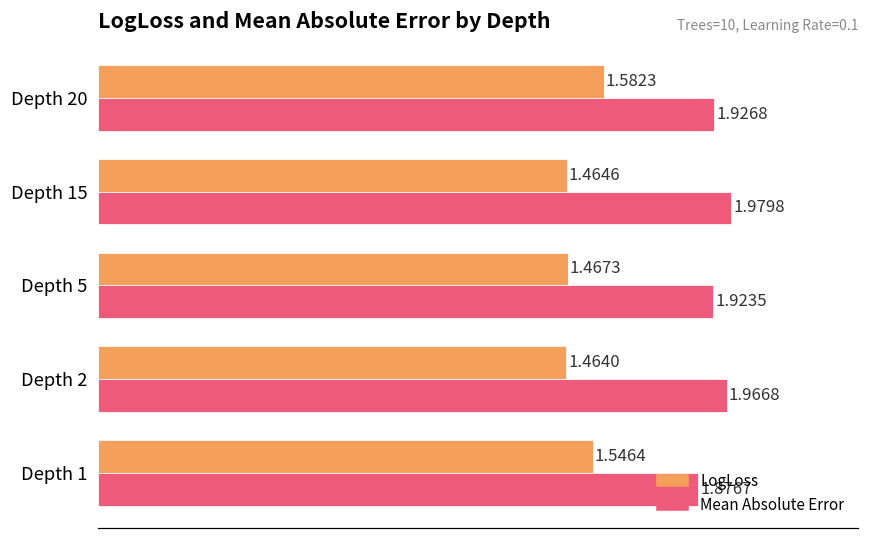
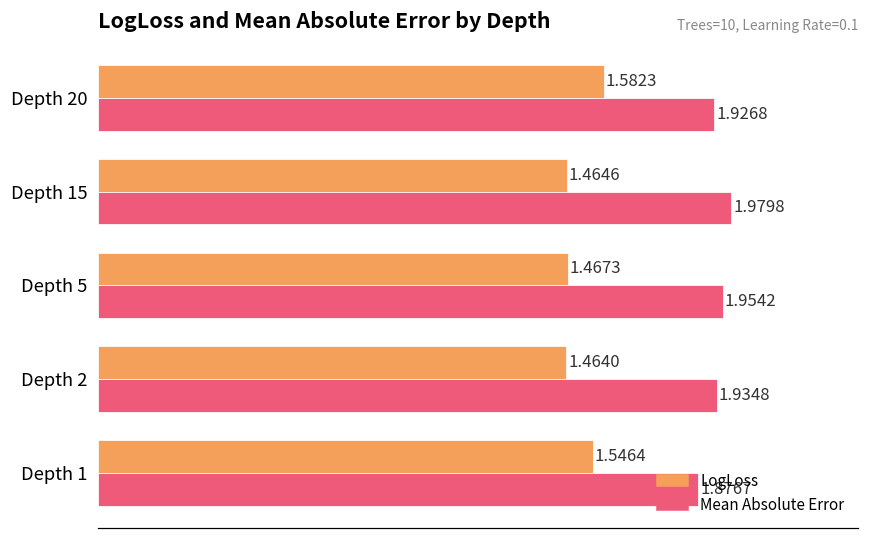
  {
    "LogLoss": {
      "Depth 20": 1.5823,
      "Depth 15": 1.4646,
      "Depth 5": 1.4673,
      "Depth 2": 1.4640,
      "Depth 1": 1.5464
    },
    "Mean Absolute Error": {
      "Depth 20": 1.9268,
      "Depth 15": 1.9798,
-     "Depth 5": 1.9235,
-     "Depth 2": 1.9668,
+     "Depth 5": 1.9542,
+     "Depth 2": 1.9348,
      "Depth 1": 1.8767
    }
  }
